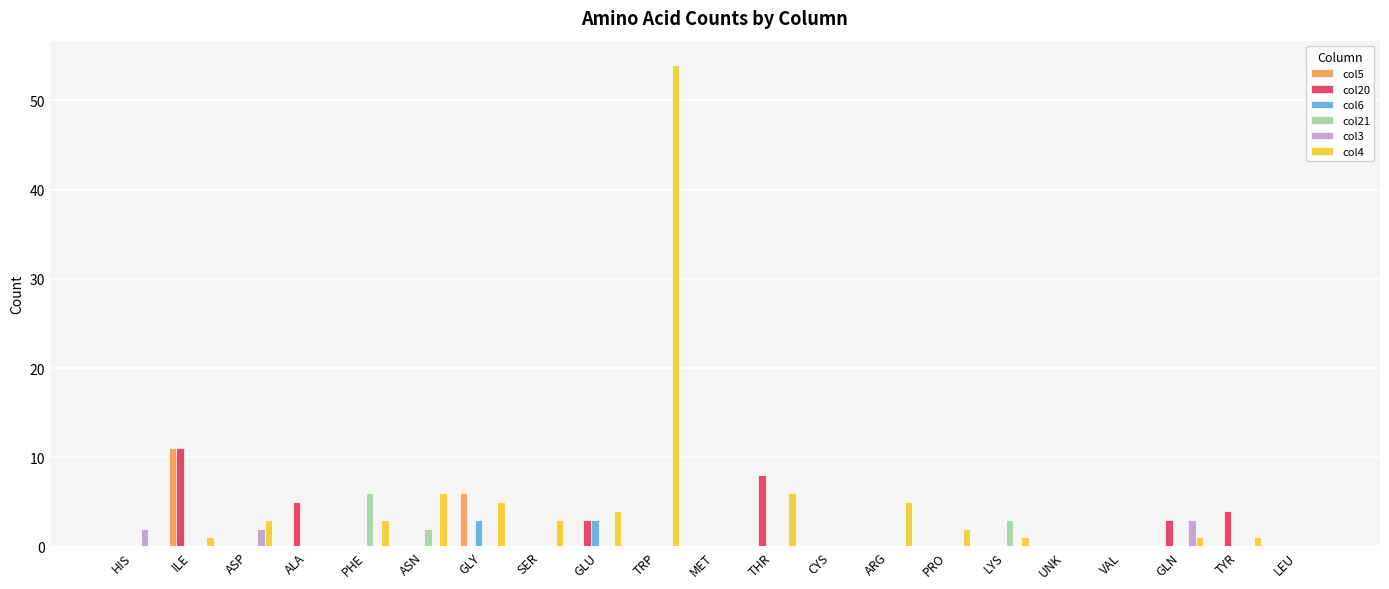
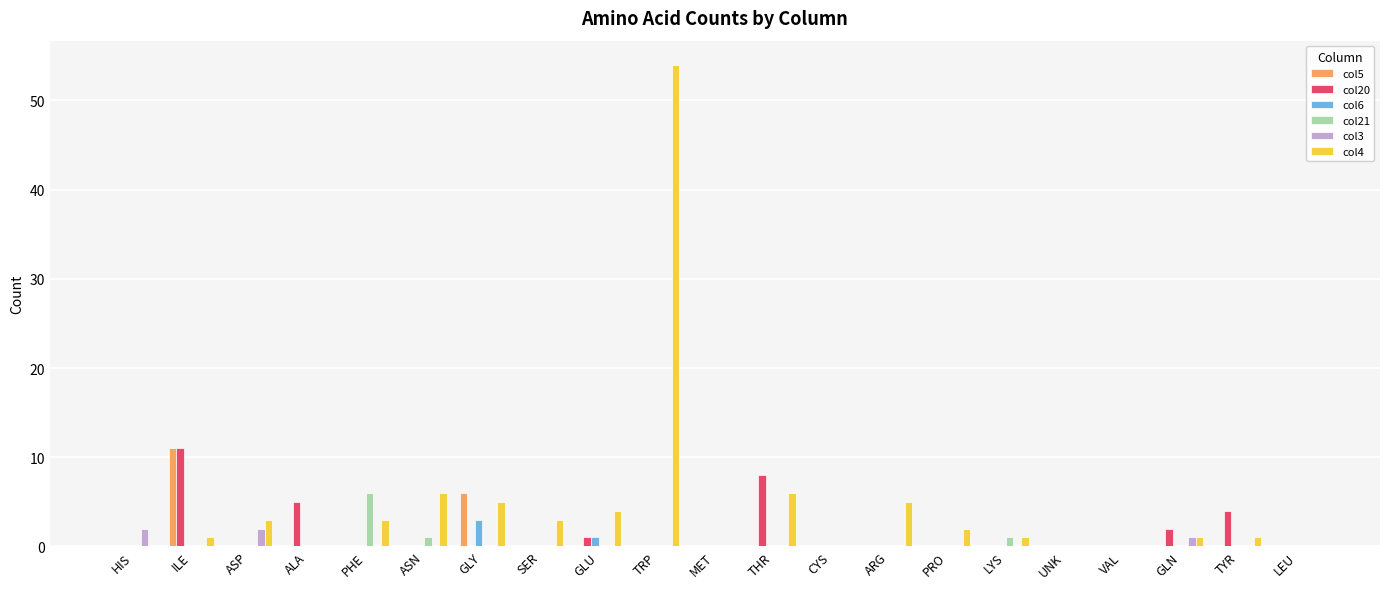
  {
    "col20": {
      "HIS": 0,
      "ILE": 11,
      "ASP": 0,
      "ALA": 5,
      "PHE": 0,
      "ASN": 0,
      "GLY": 0,
      "SER": 0,
-     "GLU": 3,
+     "GLU": 1,
      "TRP": 0,
      "MET": 0,
      "THR": 8,
      "CYS": 0,
      "ARG": 0,
      "PRO": 0,
      "LYS": 0,
      "UNK": 0,
      "VAL": 0,
-     "GLN": 3,
+     "GLN": 2,
      "TYR": 4,
      "LEU": 0
    },
    "col6": {
      "HIS": 0,
      "ILE": 0,
      "ASP": 0,
      "ALA": 0,
      "PHE": 0,
      "ASN": 0,
      "GLY": 3,
      "SER": 0,
-     "GLU": 3,
+     "GLU": 1,
      "TRP": 0,
      "MET": 0,
      "THR": 0,
      "CYS": 0,
      "ARG": 0,
      "PRO": 0,
      "LYS": 0,
      "UNK": 0,
      "VAL": 0,
      "GLN": 0,
      "TYR": 0,
      "LEU": 0
    },
    "col21": {
      "HIS": 0,
      "ILE": 0,
      "ASP": 0,
      "ALA": 0,
      "PHE": 6,
-     "ASN": 2,
+     "ASN": 1,
      "GLY": 0,
      "SER": 0,
      "GLU": 0,
      "TRP": 0,
      "MET": 0,
      "THR": 0,
      "CYS": 0,
      "ARG": 0,
      "PRO": 0,
-     "LYS": 3,
+     "LYS": 1,
      "UNK": 0,
      "VAL": 0,
      "GLN": 0,
      "TYR": 0,
      "LEU": 0
    },
    "col3": {
      "HIS": 2,
      "ILE": 0,
      "ASP": 2,
      "ALA": 0,
      "PHE": 0,
      "ASN": 0,
      "GLY": 0,
      "SER": 0,
      "GLU": 0,
      "TRP": 0,
      "MET": 0,
      "THR": 0,
      "CYS": 0,
      "ARG": 0,
      "PRO": 0,
      "LYS": 0,
      "UNK": 0,
      "VAL": 0,
-     "GLN": 3,
+     "GLN": 1,
      "TYR": 0,
      "LEU": 0
    }
  }
